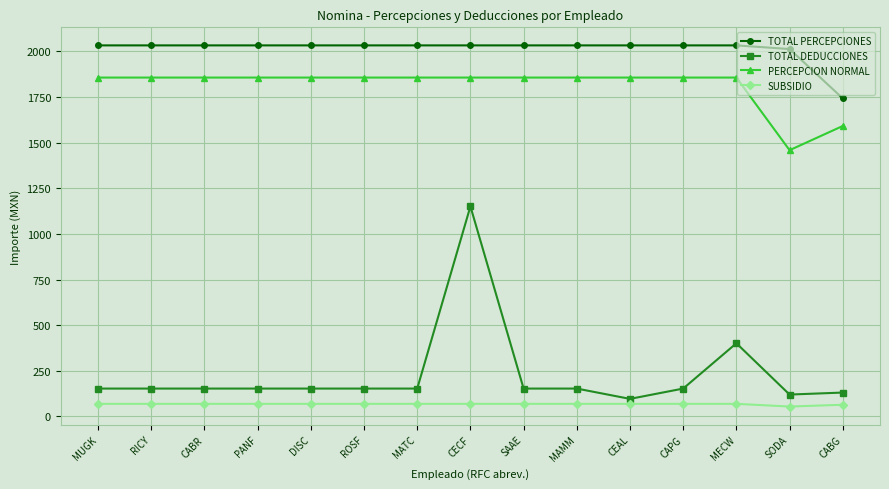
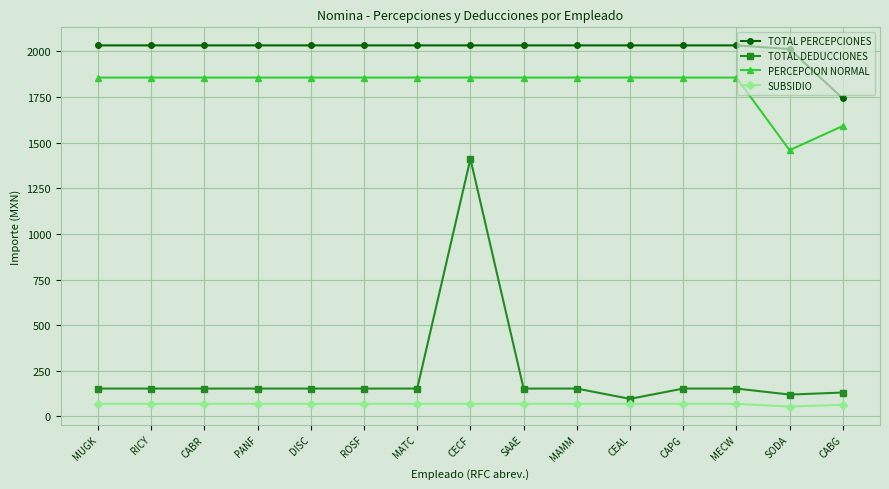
  {
    "TOTAL PERCEPCIONES": {
      "MUGK": 2030,
      "RICY": 2030,
      "CABR": 2030,
      "PANF": 2030,
      "DISC": 2030,
      "ROSF": 2030,
      "MATC": 2030,
      "CECF": 2030,
      "SAAE": 2030,
      "MAMM": 2030,
      "CEAL": 2030,
      "CAPG": 2030,
      "MECW": 2030,
      "CABG": 1740
    },
    "TOTAL DEDUCCIONES": {
      "MUGK": 150,
      "RICY": 150,
      "CABR": 150,
      "PANF": 150,
      "DISC": 150,
      "ROSF": 150,
      "MATC": 150,
-     "CECF": 1150,
+     "CECF": 1410,
      "SAAE": 150,
      "MAMM": 150,
      "CEAL": 100,
      "CAPG": 150,
-     "MECW": 400,
+     "MECW": 150,
      "SODA": 120,
      "CABG": 130
    },
    "PERCEPCION NORMAL": {
      "MUGK": 1860,
      "RICY": 1860,
      "CABR": 1860,
      "PANF": 1860,
      "DISC": 1860,
      "ROSF": 1860,
      "MATC": 1860,
      "CECF": 1860,
      "SAAE": 1860,
      "MAMM": 1860,
      "CEAL": 1860,
      "CAPG": 1860,
      "MECW": 1860,
      "SODA": 1460,
      "CABG": 1590
    },
    "SUBSIDIO": {
      "MUGK": 70,
      "RICY": 70,
      "CABR": 70,
      "PANF": 70,
      "DISC": 70,
      "ROSF": 70,
      "MATC": 70,
      "CECF": 70,
      "SAAE": 70,
      "MAMM": 70,
      "CEAL": 70,
      "CAPG": 70,
      "MECW": 70,
      "SODA": 50,
      "CABG": 60
    }
  }
